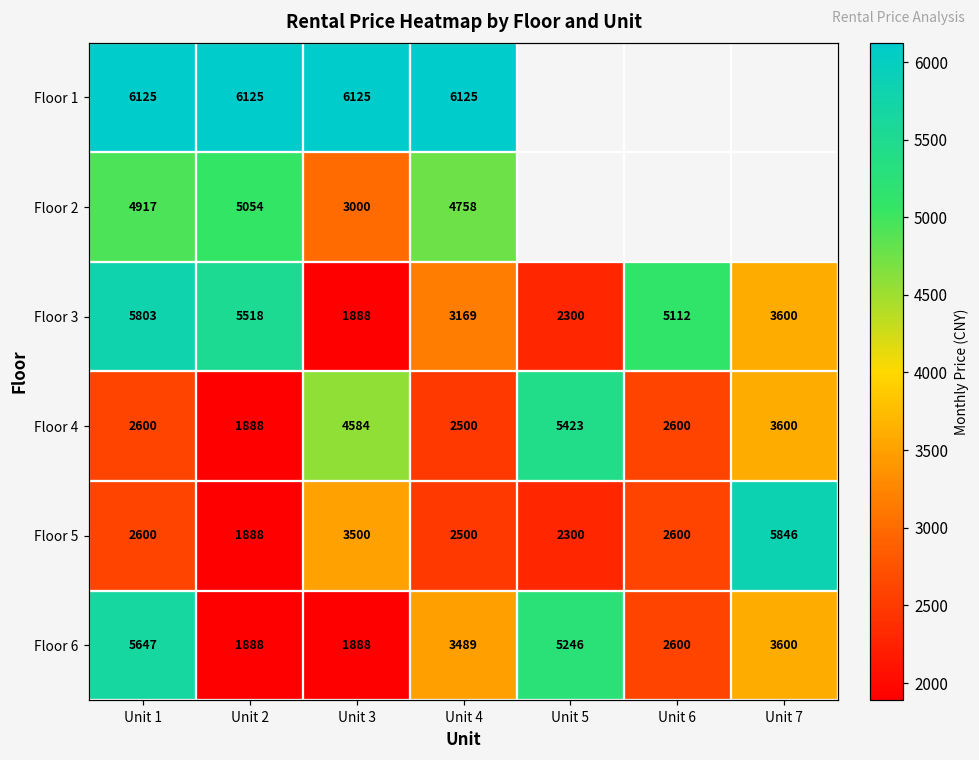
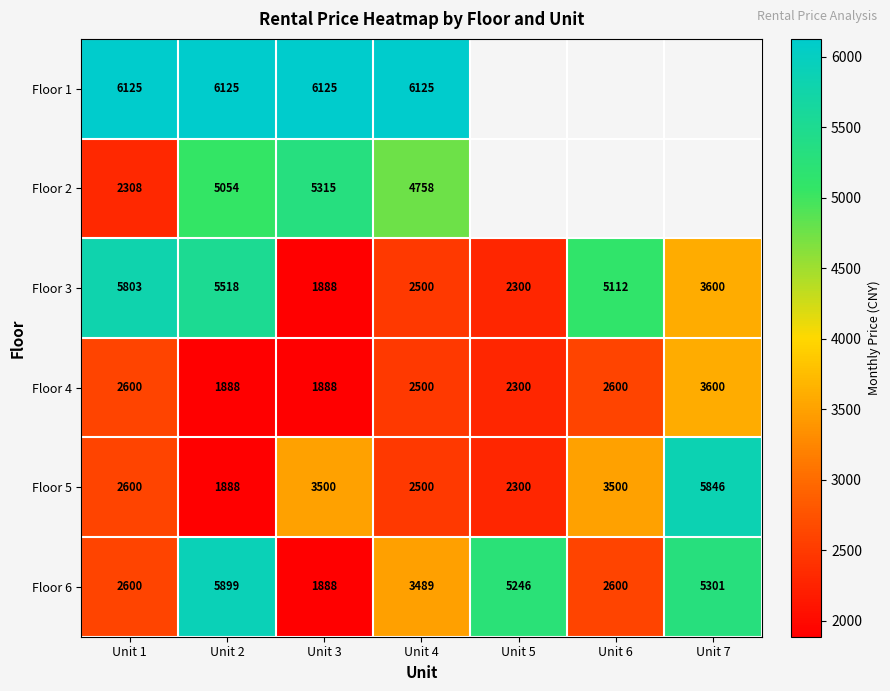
  {
    "Floor 1": {
      "Unit 1": 6125,
      "Unit 2": 6125,
      "Unit 3": 6125,
      "Unit 4": 6125
    },
    "Floor 2": {
-     "Unit 1": 4917,
+     "Unit 1": 2308,
      "Unit 2": 5054,
-     "Unit 3": 3000,
+     "Unit 3": 5315,
      "Unit 4": 4758
    },
    "Floor 3": {
      "Unit 1": 5803,
      "Unit 2": 5518,
      "Unit 3": 1888,
-     "Unit 4": 3169,
+     "Unit 4": 2500,
      "Unit 5": 2300,
      "Unit 6": 5112,
      "Unit 7": 3600
    },
    "Floor 4": {
      "Unit 1": 2600,
      "Unit 2": 1888,
-     "Unit 3": 4584,
+     "Unit 3": 1888,
      "Unit 4": 2500,
-     "Unit 5": 5423,
+     "Unit 5": 2300,
      "Unit 6": 2600,
      "Unit 7": 3600
    },
    "Floor 5": {
      "Unit 1": 2600,
      "Unit 2": 1888,
      "Unit 3": 3500,
      "Unit 4": 2500,
      "Unit 5": 2300,
-     "Unit 6": 2600,
+     "Unit 6": 3500,
      "Unit 7": 5846
    },
    "Floor 6": {
-     "Unit 1": 5647,
-     "Unit 2": 1888,
+     "Unit 1": 2600,
+     "Unit 2": 5899,
      "Unit 3": 1888,
      "Unit 4": 3489,
      "Unit 5": 5246,
      "Unit 6": 2600,
-     "Unit 7": 3600
+     "Unit 7": 5301
    }
  }
